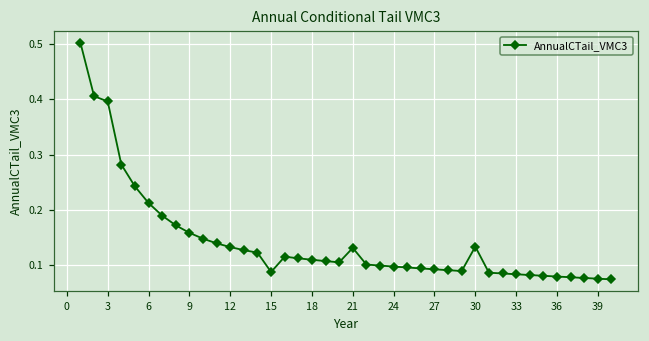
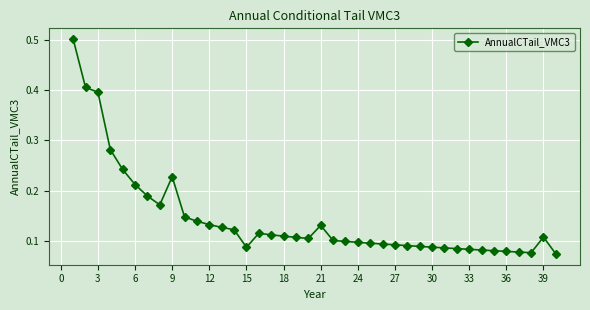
  {
    "3": 0.40,
    "6": 0.21,
-   "9": 0.16,
+   "9": 0.23,
    "12": 0.13,
    "15": 0.09,
    "18": 0.11,
    "21": 0.13,
    "24": 0.10,
    "27": 0.09,
-   "30": 0.13,
+   "30": 0.09,
    "33": 0.08,
    "36": 0.08,
-   "39": 0.08
+   "39": 0.11
  }
